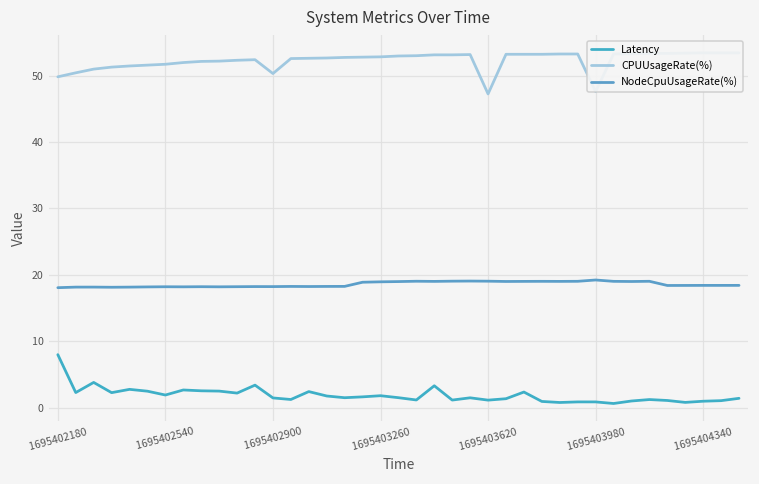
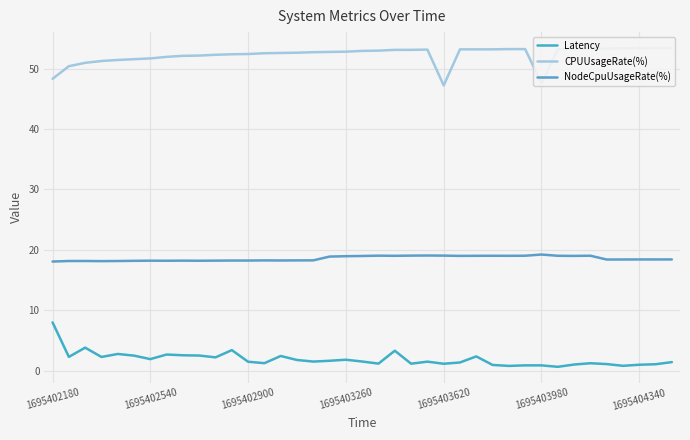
  {
    "CPUUsageRate(%)": {
-     "1695402180": 50,
+     "1695402180": 48,
      "1695402540": 52,
-     "1695402900": 50,
+     "1695402900": 52,
      "1695403260": 53,
      "1695403620": 47
    }
  }
